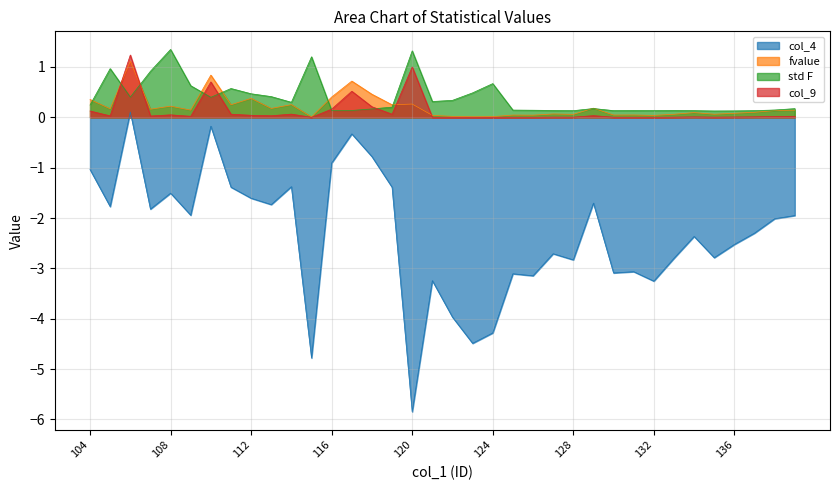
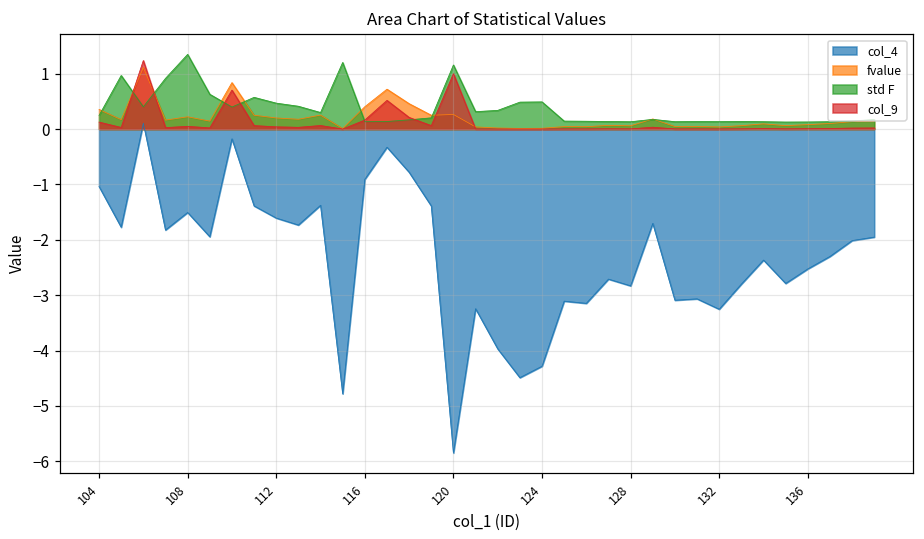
  {
    "fvalue": {
      "104": 0.4,
      "108": 0.2,
-     "112": 0.4,
+     "112": 0.2,
      "116": 0.4,
      "120": 0.3,
      "128": 0.1
    },
    "std F": {
      "104": 0.2,
      "108": 1.3,
      "112": 0.5,
-     "120": 1.3,
-     "124": 0.7,
+     "120": 1.2,
+     "124": 0.5,
      "128": 0.1,
      "132": 0.1
    },
    "col_9": {
      "104": 0.1,
      "120": 1.0
    }
  }
